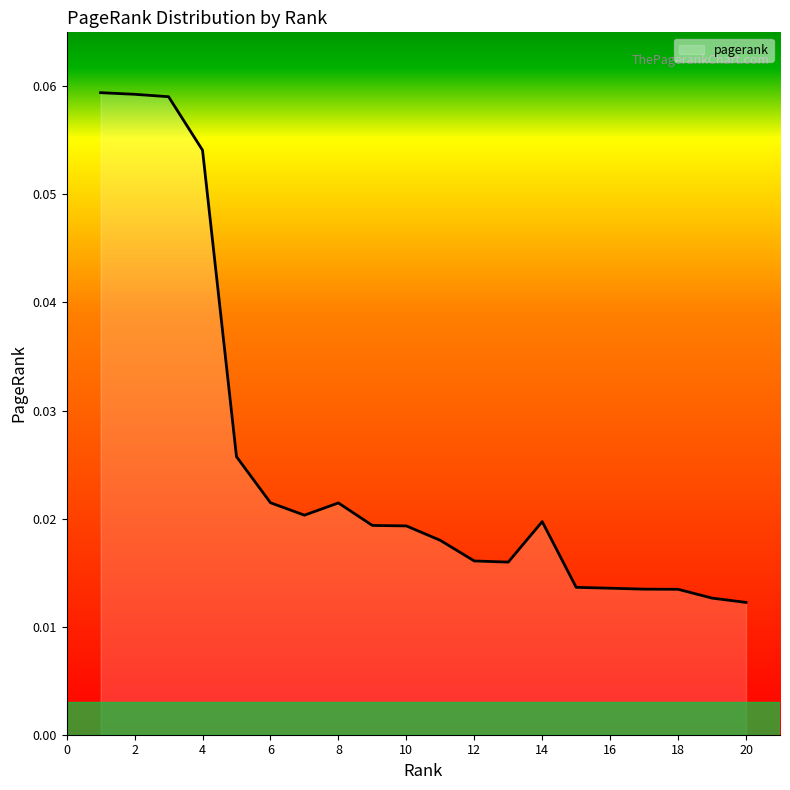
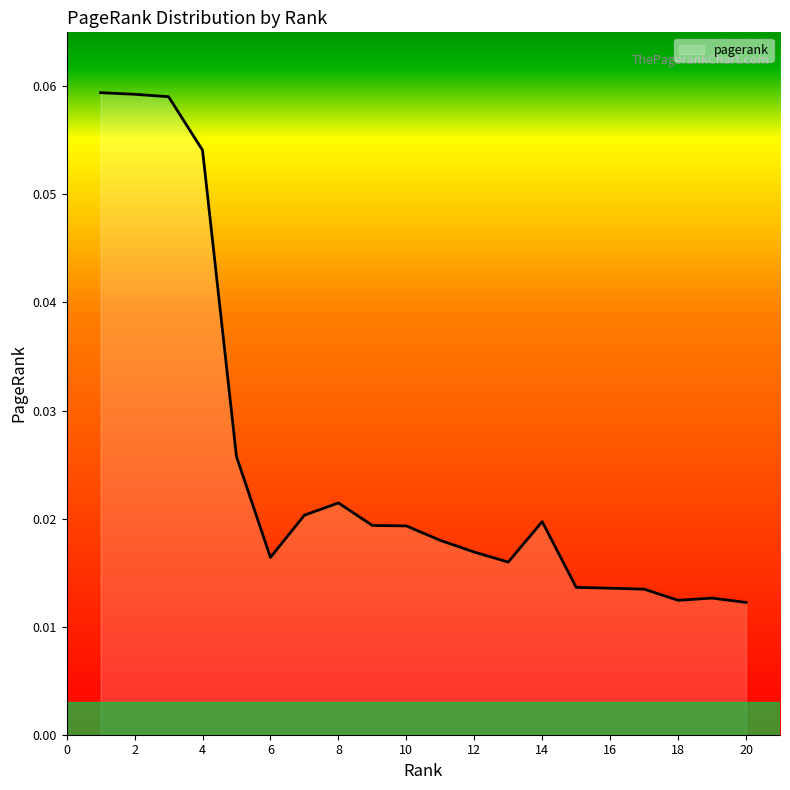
  {
    "2": 0.0593,
    "4": 0.0541,
-   "6": 0.0215,
+   "6": 0.0164,
    "8": 0.0214,
    "10": 0.0193,
-   "12": 0.0161,
+   "12": 0.0169,
    "14": 0.0197,
    "16": 0.0136,
-   "18": 0.0135,
+   "18": 0.0124,
    "20": 0.0122
  }
